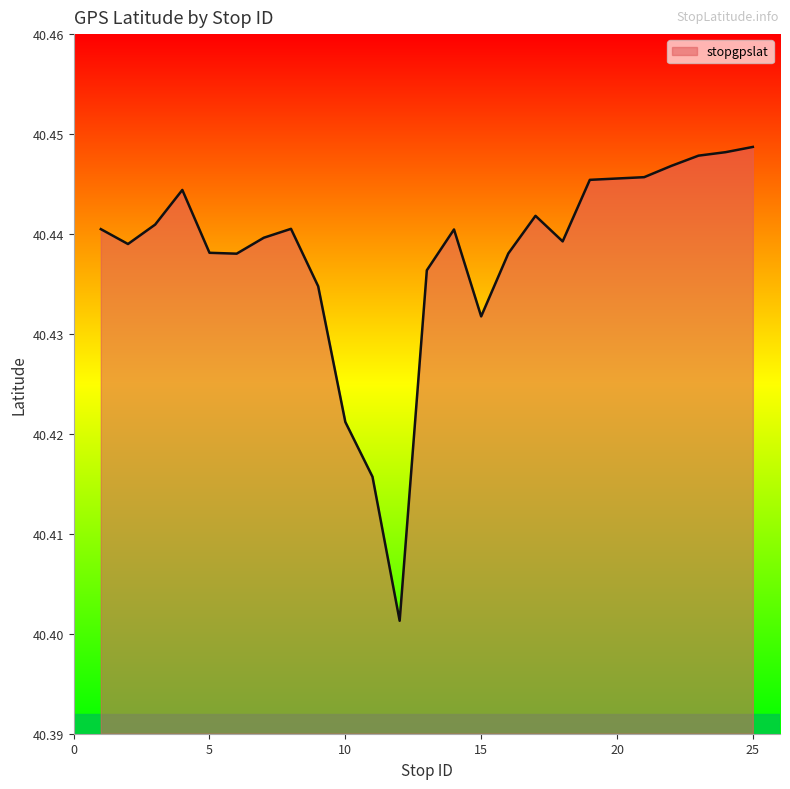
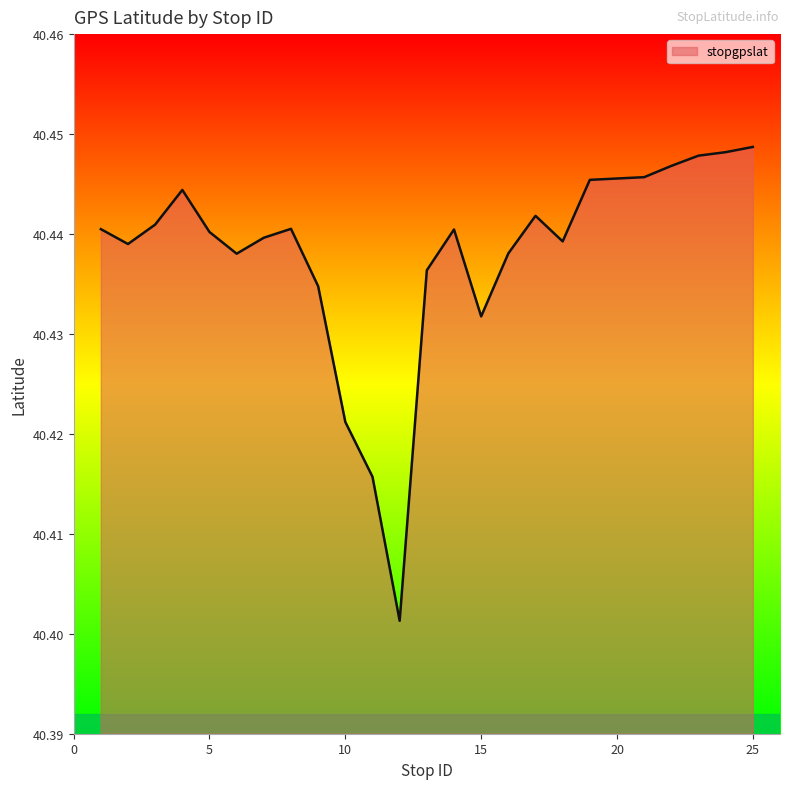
  {
-   "5": 40.438,
+   "5": 40.440,
    "10": 40.421,
    "15": 40.432,
    "25": 40.449
  }
